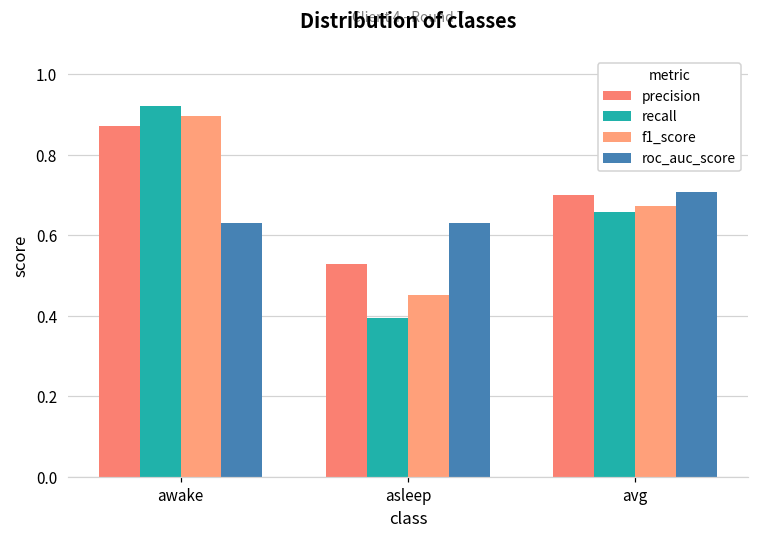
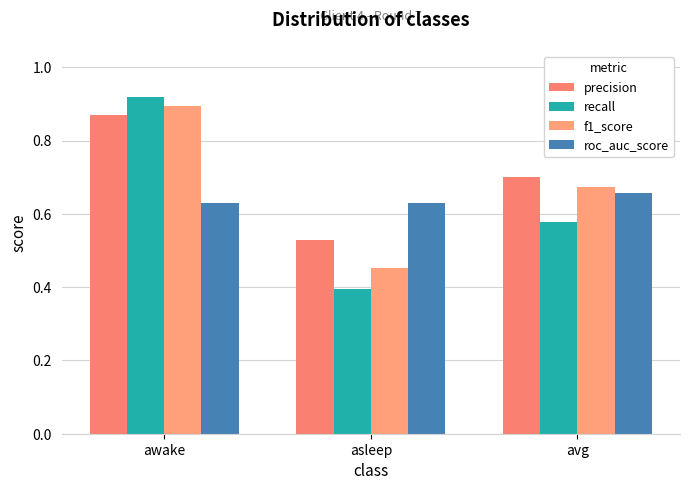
  {
    "recall": {
      "awake": 0.92,
      "asleep": 0.40,
-     "avg": 0.66
+     "avg": 0.58
    },
    "roc_auc_score": {
      "awake": 0.63,
      "asleep": 0.63,
-     "avg": 0.71
+     "avg": 0.66
    }
  }
